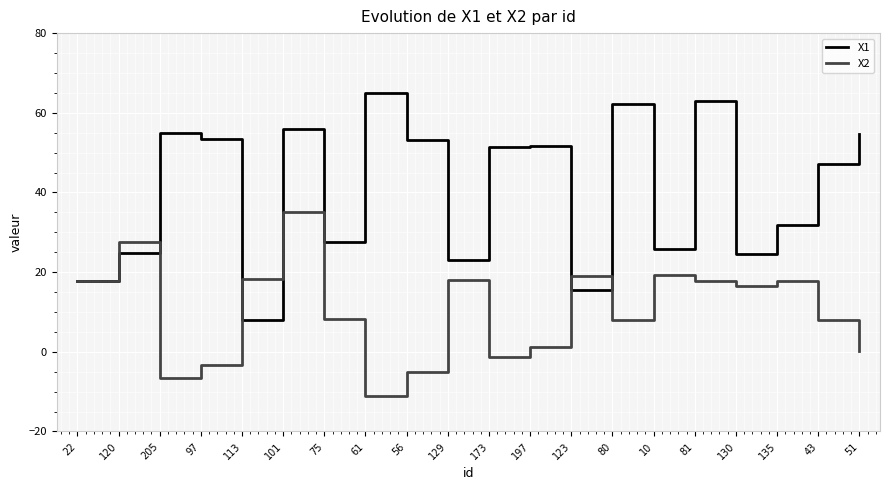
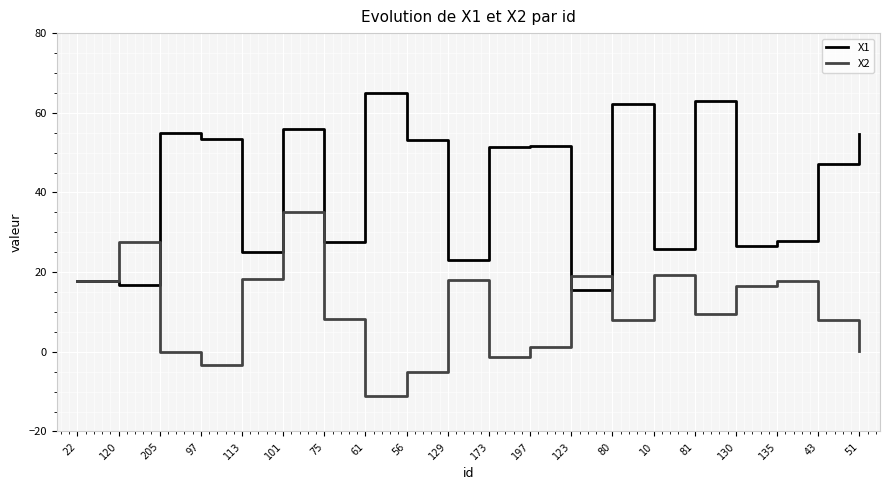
  {
    "X1": {
-     "120": 25,
+     "120": 17,
      "205": 55,
      "97": 53,
-     "113": 8,
+     "113": 25,
      "101": 56,
      "75": 28,
      "61": 65,
      "56": 53,
      "129": 23,
      "173": 51,
      "197": 52,
      "123": 16,
      "80": 62,
      "10": 26,
      "81": 63,
-     "130": 25,
-     "135": 32,
+     "130": 27,
+     "135": 28,
      "43": 47,
      "51": 55
    },
    "X2": {
      "120": 28,
-     "205": -6,
+     "205": 0,
      "97": -3,
      "113": 18,
      "101": 35,
      "75": 8,
      "61": -11,
      "56": -5,
      "129": 18,
      "173": -1,
      "197": 1,
      "123": 19,
      "80": 8,
      "10": 19,
-     "81": 18,
+     "81": 10,
      "130": 17,
      "135": 18,
      "43": 8,
      "51": 0
    }
  }
